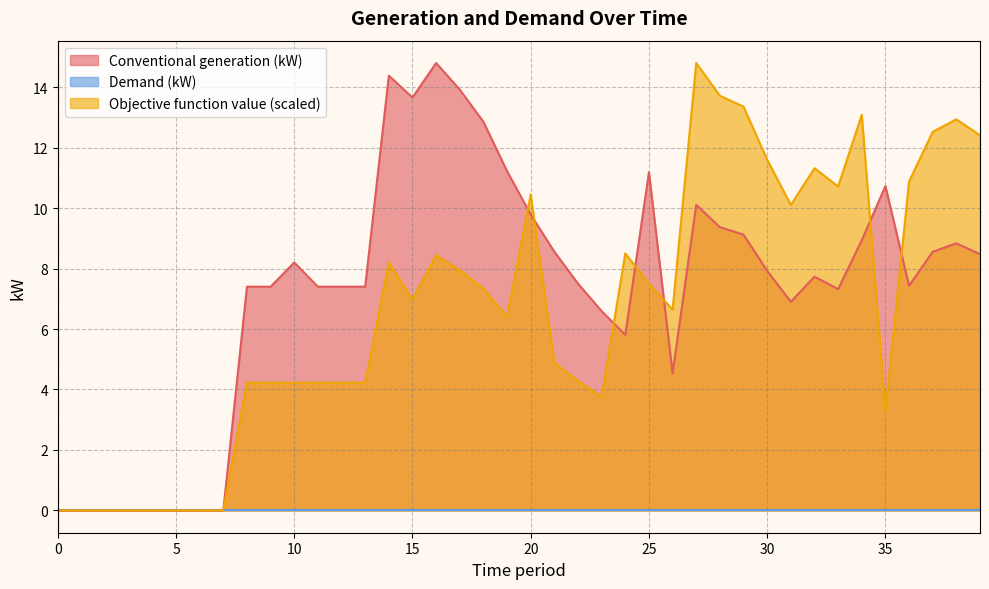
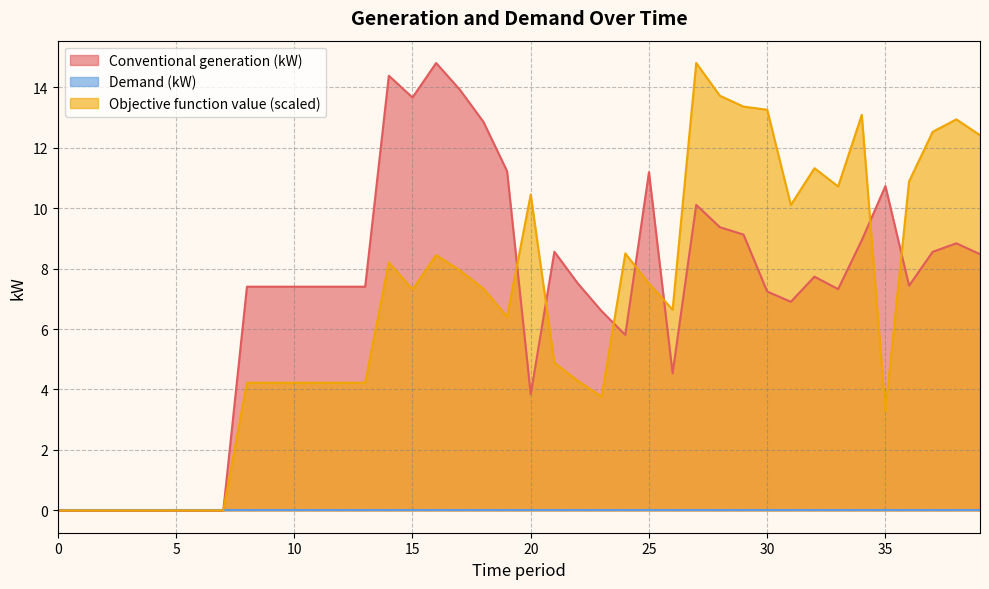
  {
    "Conventional generation (kW)": {
-     "10": 8.2,
+     "10": 7.4,
      "15": 13.7,
-     "20": 9.8,
+     "20": 3.8,
      "25": 11.2,
-     "30": 7.9,
+     "30": 7.2,
      "35": 10.7
    },
    "Demand (kW)": {
      "10": 0.0,
      "15": 0.0,
      "20": 0.0,
      "25": 0.0,
      "30": 0.0,
      "35": 0.0
    },
    "Objective function value (scaled)": {
      "10": 4.2,
-     "15": 7.0,
+     "15": 7.3,
      "20": 10.5,
      "25": 7.5,
-     "30": 11.6,
+     "30": 13.3,
      "35": 3.3
    }
  }
